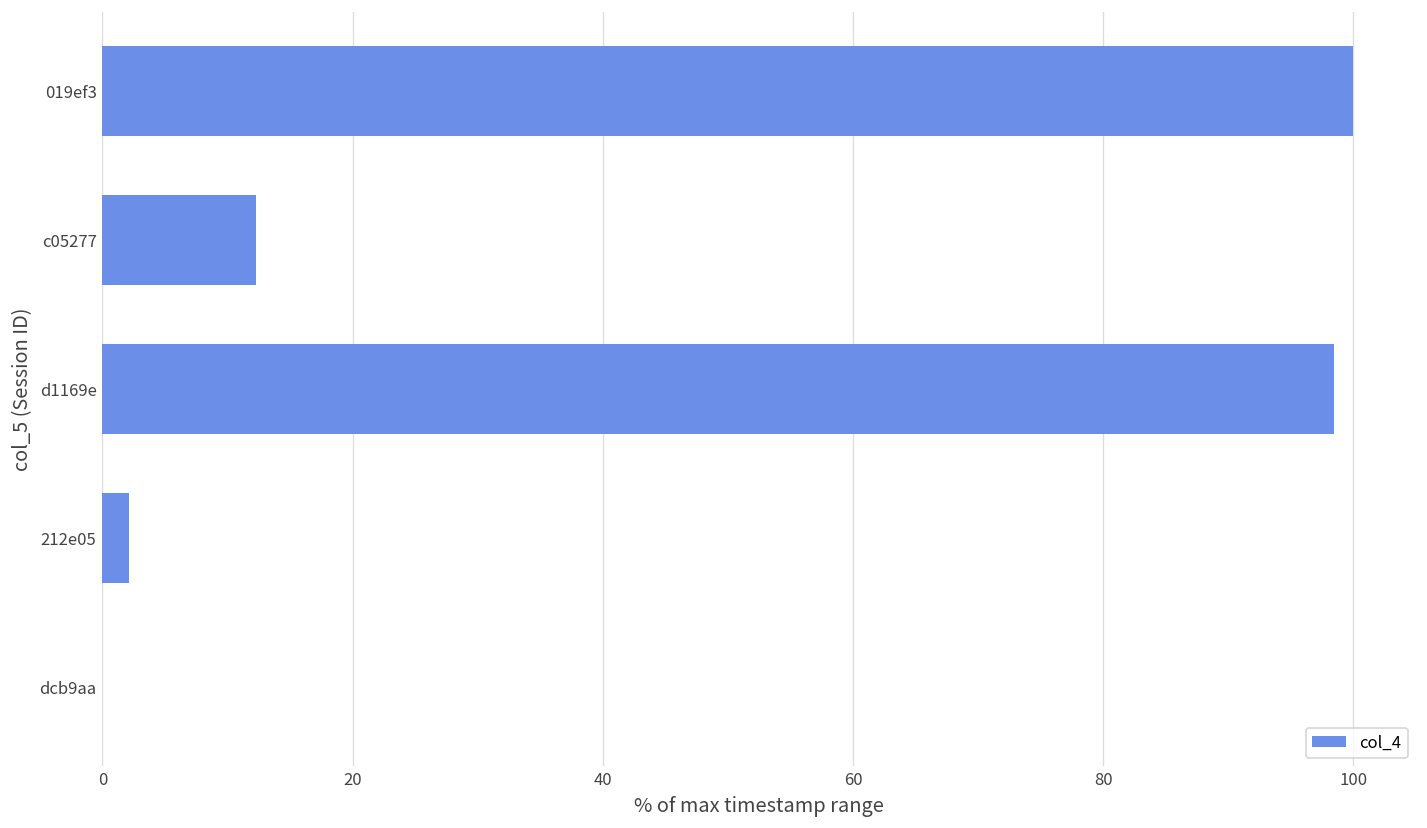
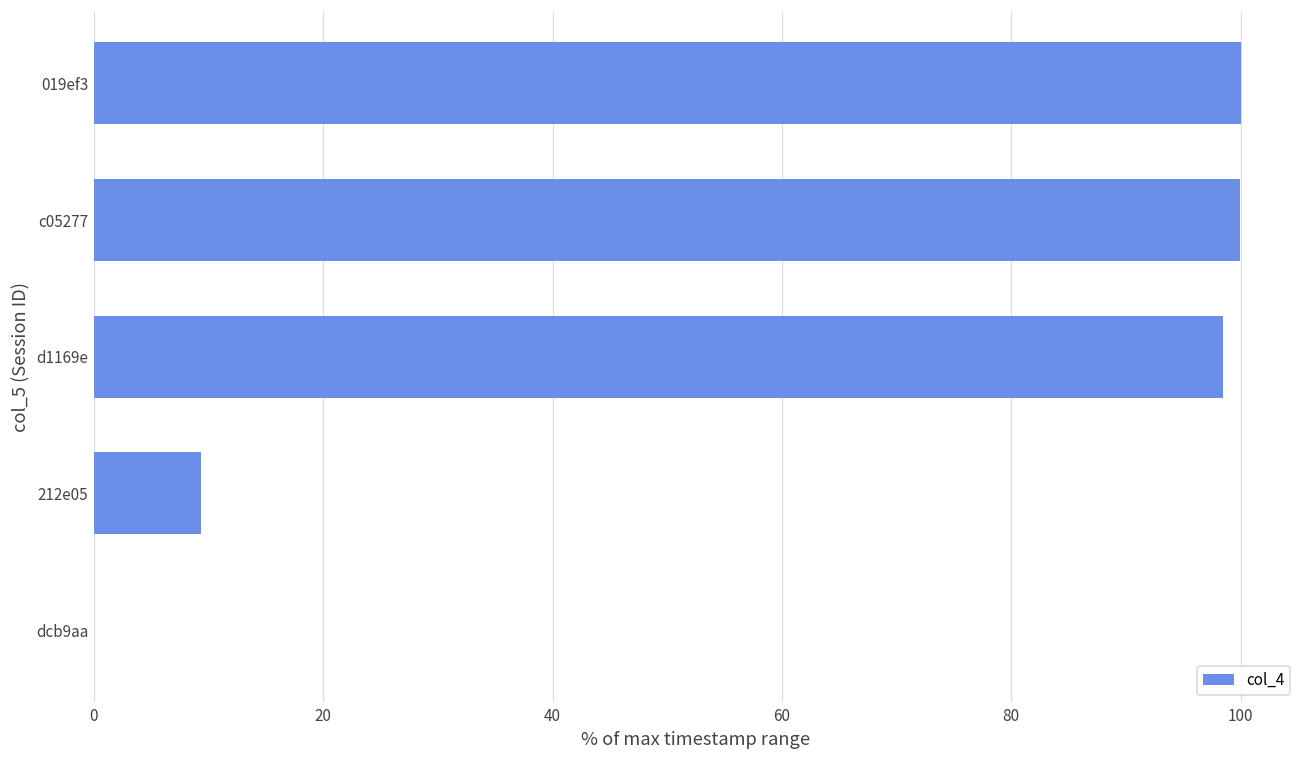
  {
    "019ef3": 100.0,
-   "c05277": 12.3,
+   "c05277": 99.9,
    "d1169e": 98.5,
-   "212e05": 2.2,
+   "212e05": 9.3,
    "dcb9aa": 0.0
  }
